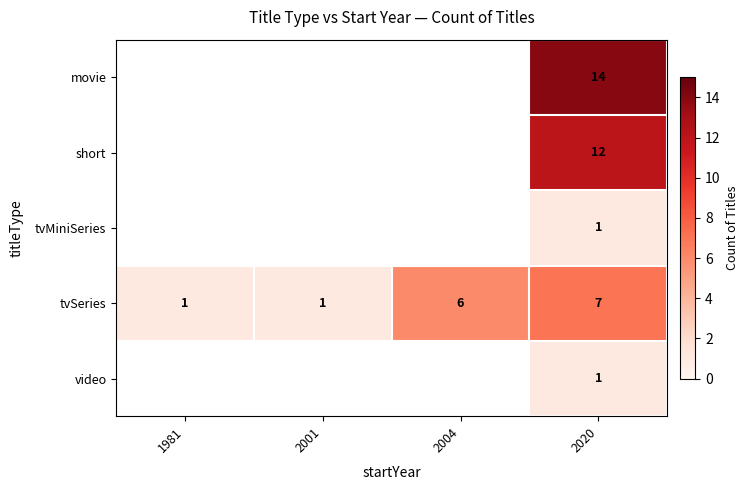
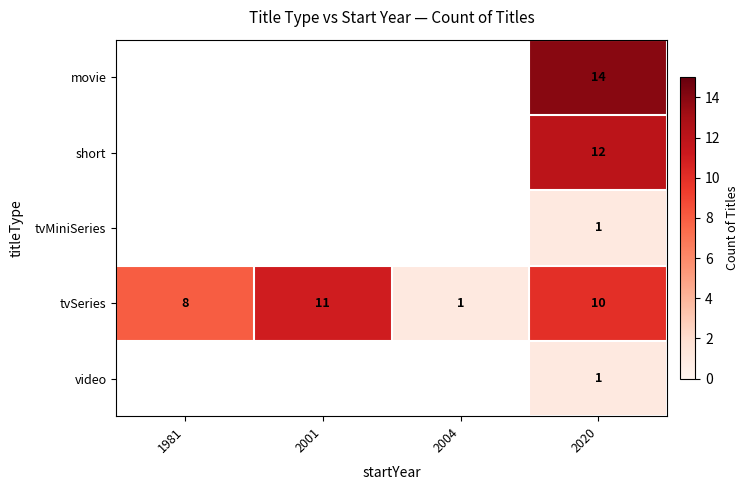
  {
    "movie": {
      "2020": 14
    },
    "short": {
      "2020": 12
    },
    "tvMiniSeries": {
      "2020": 1
    },
    "tvSeries": {
-     "1981": 1,
-     "2001": 1,
-     "2004": 6,
-     "2020": 7
+     "1981": 8,
+     "2001": 11,
+     "2004": 1,
+     "2020": 10
    },
    "video": {
      "2020": 1
    }
  }
